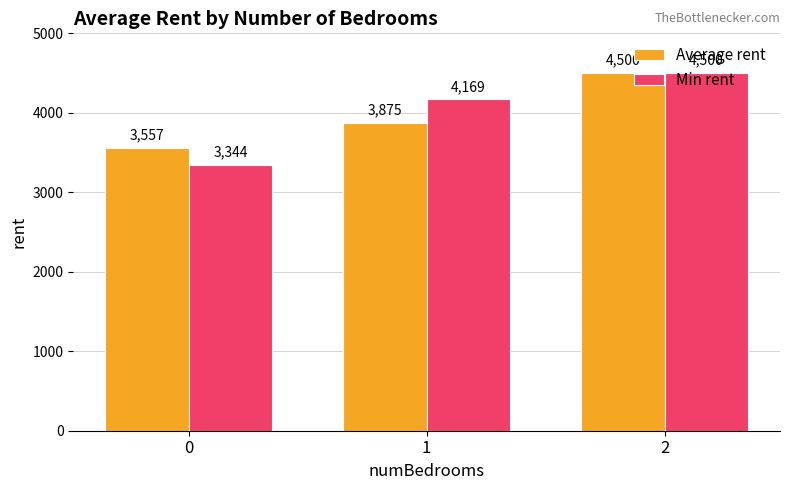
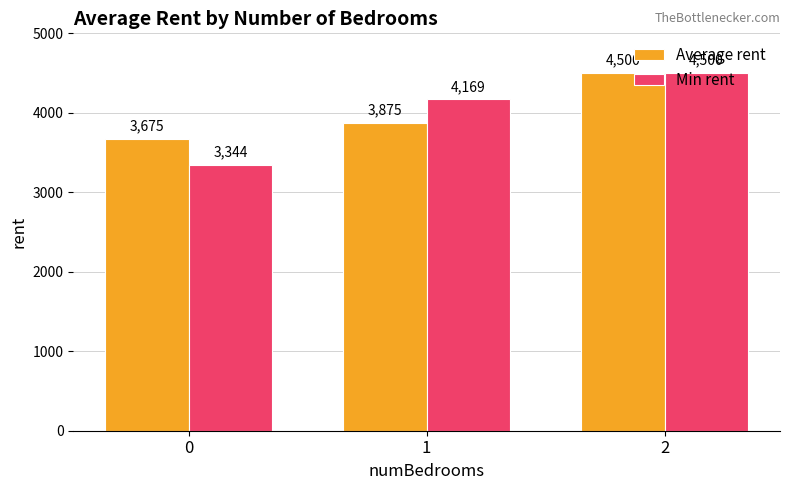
  {
    "Average rent": {
-     "0": "3,557",
+     "0": "3,675",
      "1": "3,875",
      "2": "4,500"
    },
    "Min rent": {
      "0": "3,344",
      "1": "4,169",
      "2": "4,500"
    }
  }
